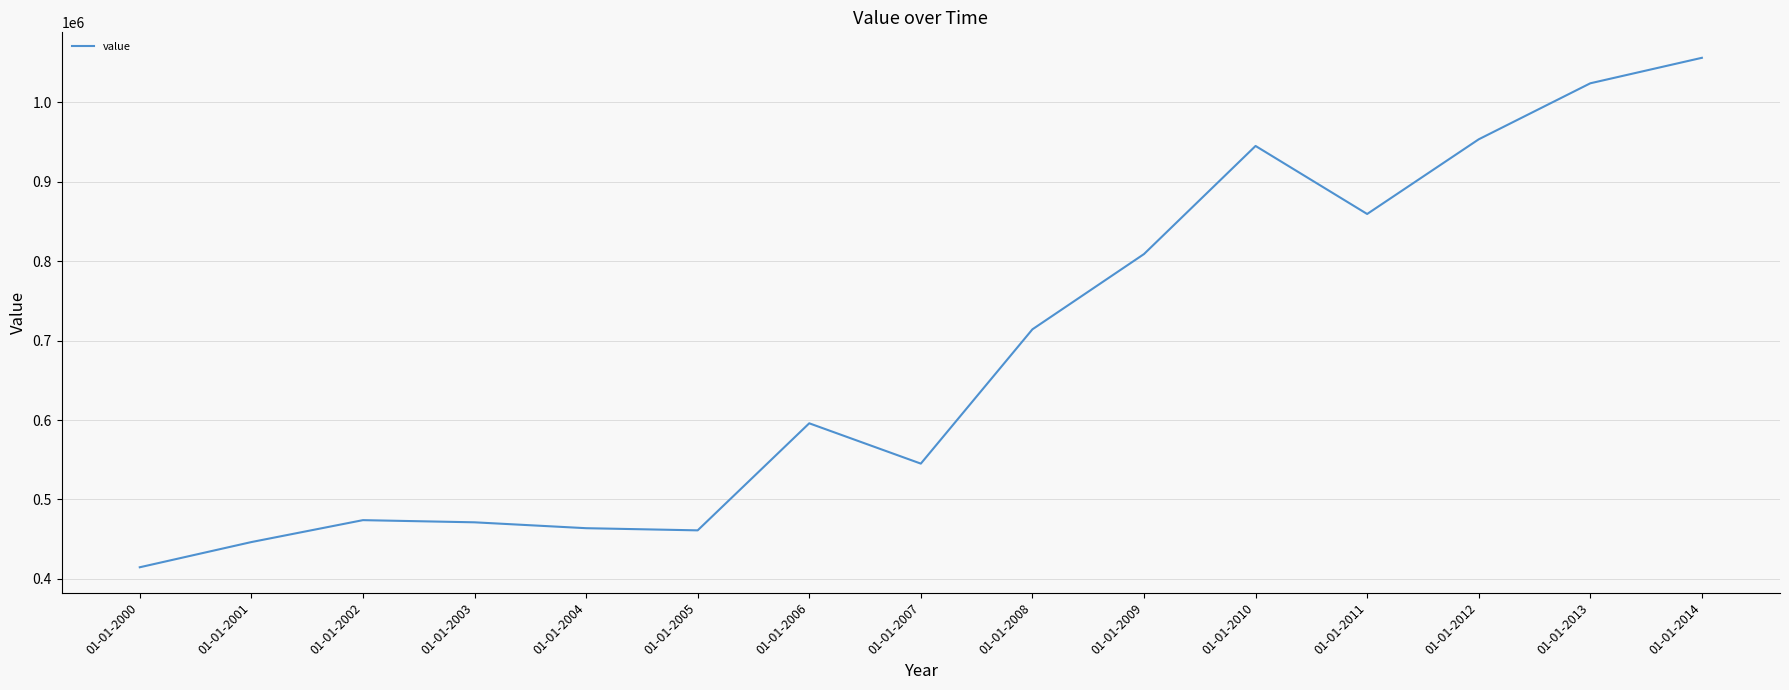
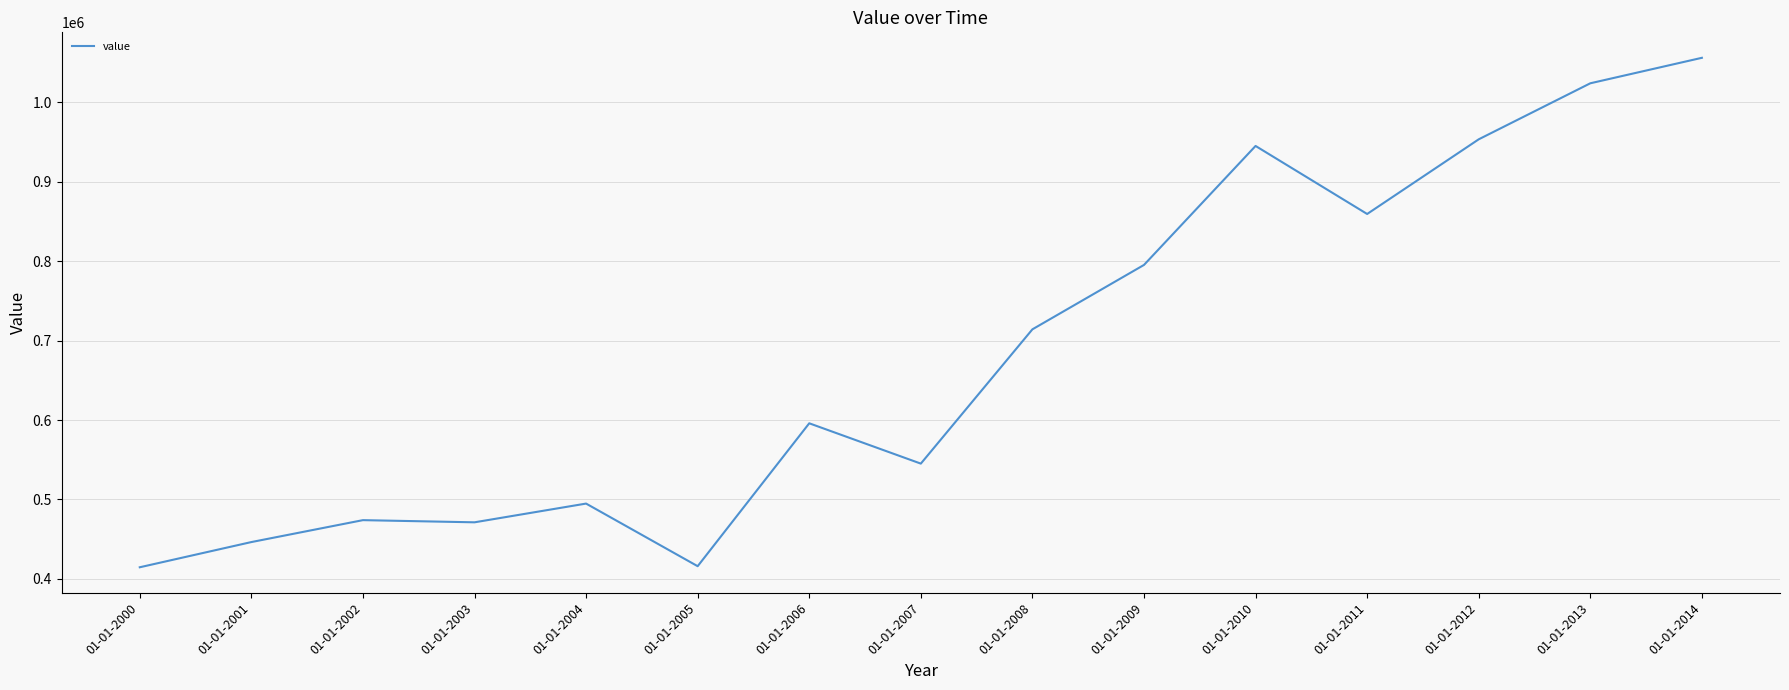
  {
    "01-01-2000": 410000,
    "01-01-2001": 450000,
    "01-01-2002": 470000,
    "01-01-2003": 470000,
-   "01-01-2004": 460000,
-   "01-01-2005": 460000,
+   "01-01-2004": 490000,
+   "01-01-2005": 420000,
    "01-01-2006": 600000,
    "01-01-2007": 550000,
    "01-01-2008": 710000,
-   "01-01-2009": 810000,
+   "01-01-2009": 800000,
    "01-01-2010": 940000,
    "01-01-2011": 860000,
    "01-01-2012": 950000,
    "01-01-2013": 1020000,
    "01-01-2014": 1060000
  }
